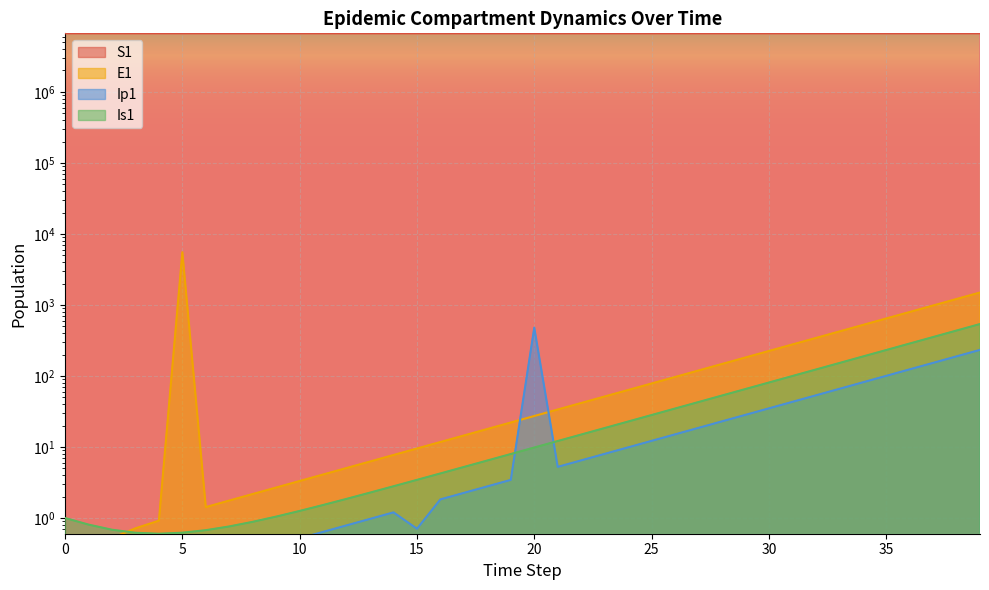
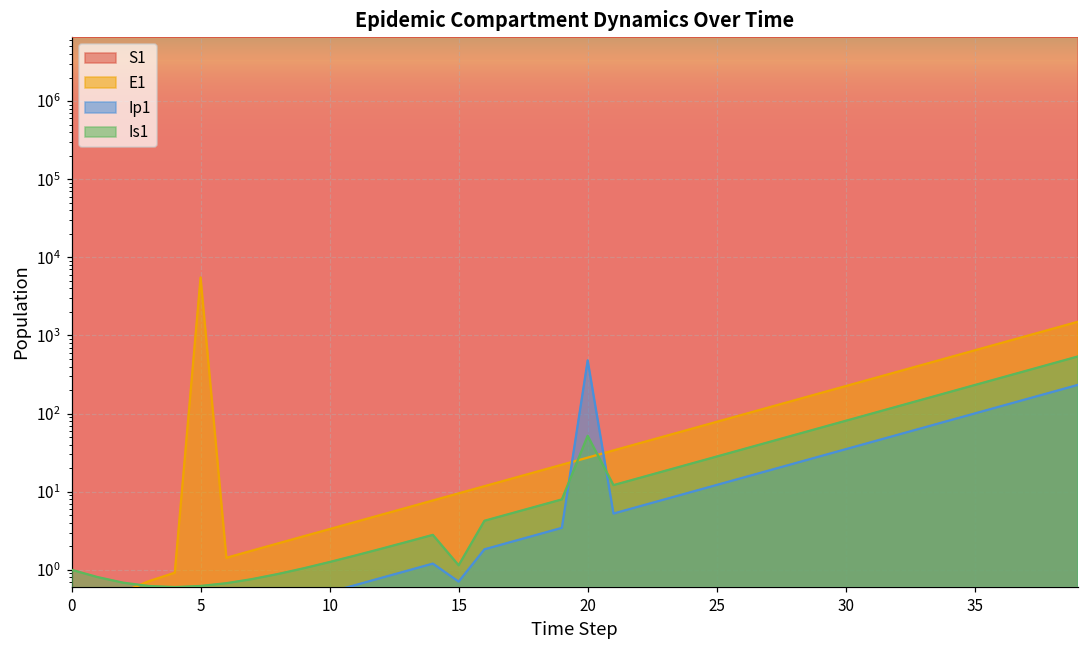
  {
    "S1": {
      "0": 7000000,
      "5": 7000000,
      "10": 7000000,
      "15": 7000000,
      "20": 7000000,
      "25": 7000000,
      "30": 7000000,
      "35": 7000000
    },
    "E1": {
      "5": 6000,
      "10": 3,
      "15": 10,
      "20": 27,
      "25": 80,
      "30": 220,
      "35": 600
    },
    "Ip1": {
      "15": 0.7,
      "20": 500,
      "25": 12,
      "30": 30,
      "35": 100
    },
    "Is1": {
      "0": 1.0,
      "5": 0.6,
      "10": 1.3,
-     "15": 3,
-     "20": 10,
+     "15": 1.1,
+     "20": 50,
      "25": 28,
      "30": 80,
      "35": 230
    }
  }
